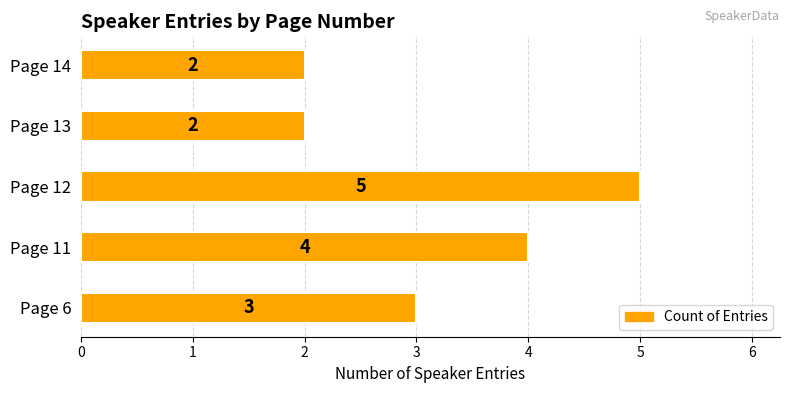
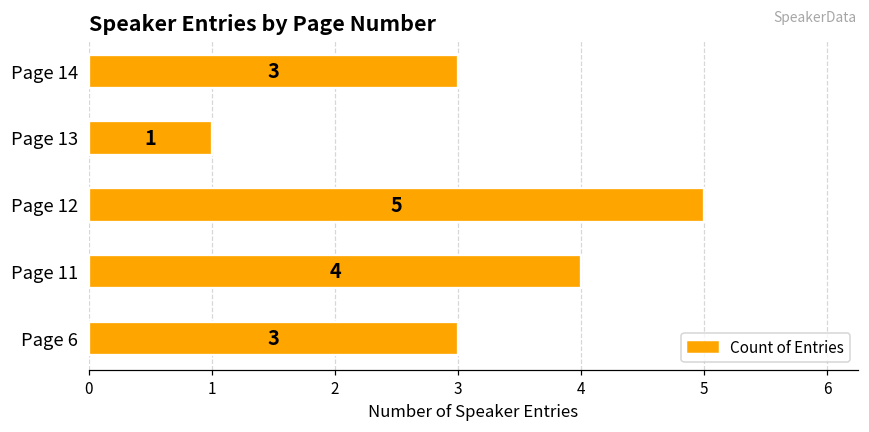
  {
-   "Page 14": 2,
-   "Page 13": 2,
+   "Page 14": 3,
+   "Page 13": 1,
    "Page 12": 5,
    "Page 11": 4,
    "Page 6": 3
  }
